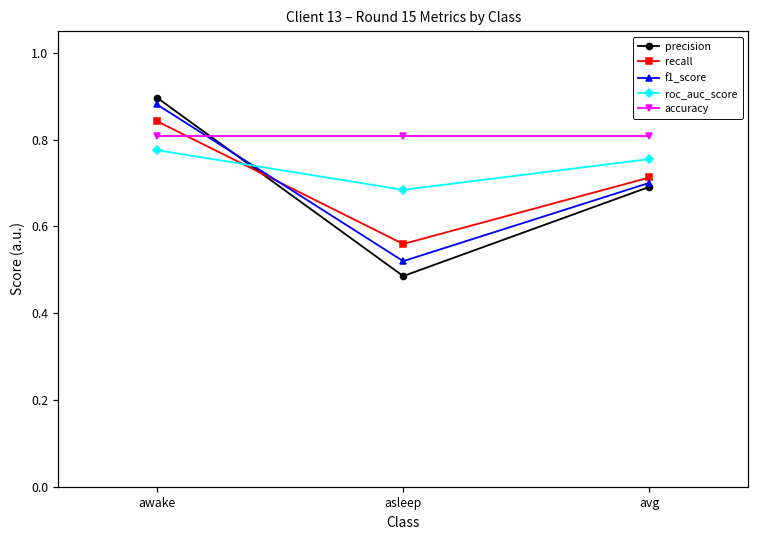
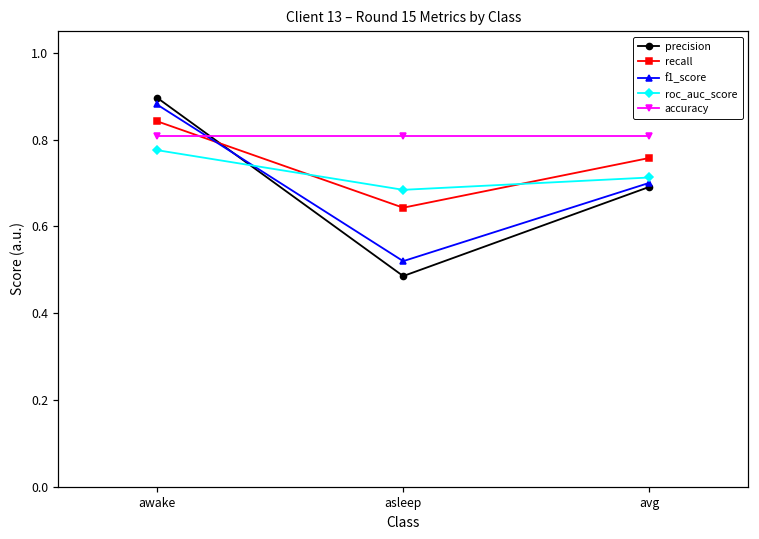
  {
    "precision": {
      "awake": 0.90,
      "asleep": 0.49,
      "avg": 0.69
    },
    "recall": {
      "awake": 0.84,
-     "asleep": 0.56,
-     "avg": 0.71
+     "asleep": 0.64,
+     "avg": 0.76
    },
    "f1_score": {
      "awake": 0.88,
      "asleep": 0.52,
      "avg": 0.70
    },
    "roc_auc_score": {
      "awake": 0.78,
      "asleep": 0.68,
-     "avg": 0.76
+     "avg": 0.71
    },
    "accuracy": {
      "awake": 0.81,
      "asleep": 0.81,
      "avg": 0.81
    }
  }
